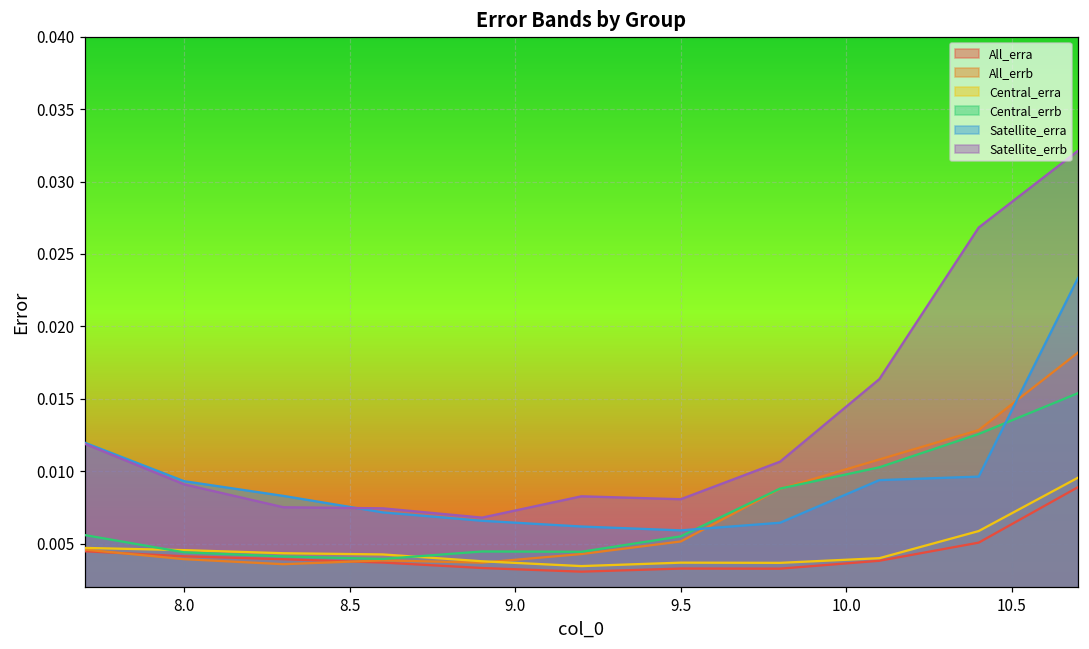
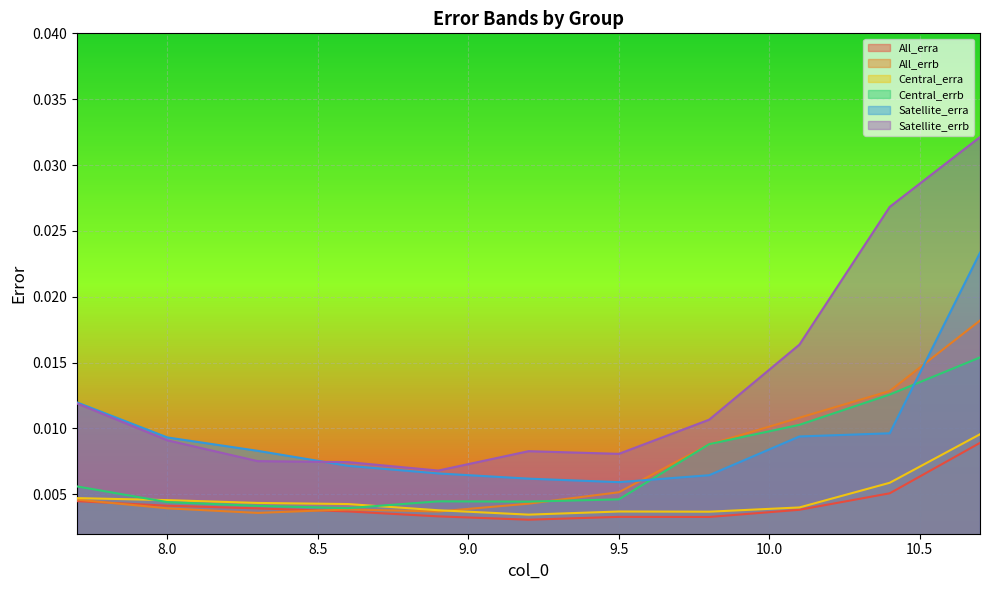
  {
    "Central_errb": {
-     "9.5": 0.0055
+     "9.5": 0.0046
    },
    "Satellite_erra": {
      "8.0": 0.0093,
      "9.5": 0.0059
    },
    "Satellite_errb": {
      "8.0": 0.0091,
      "9.5": 0.0081
    }
  }
